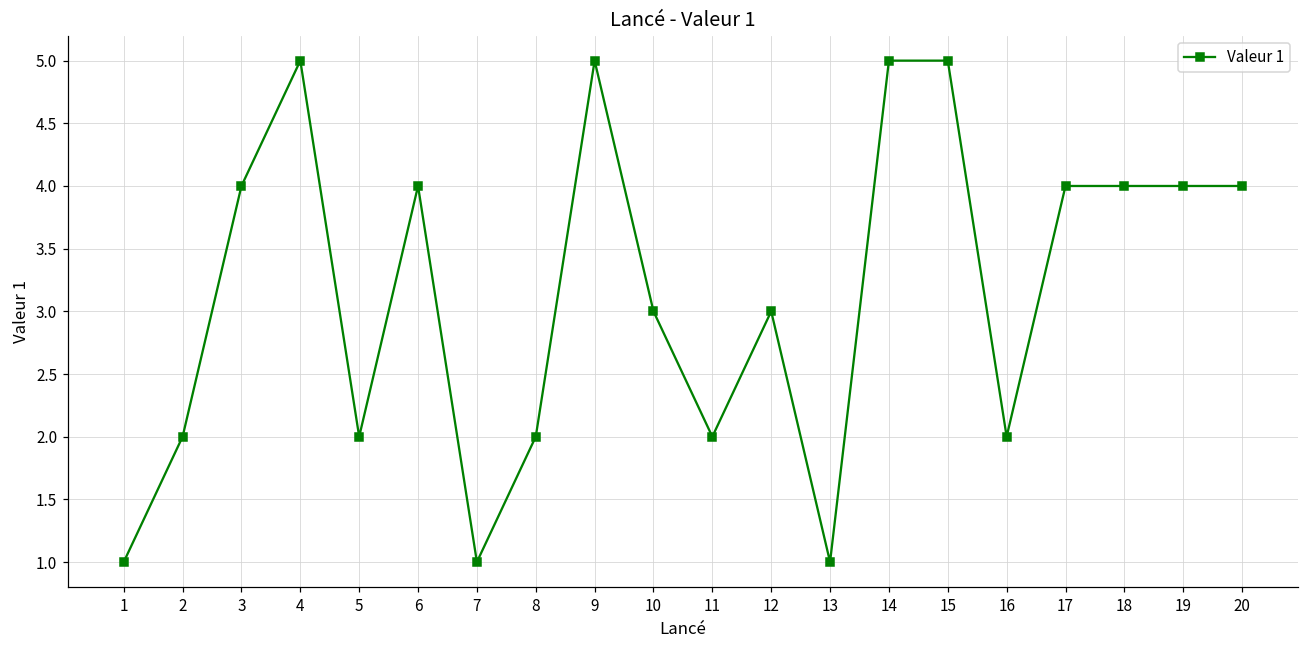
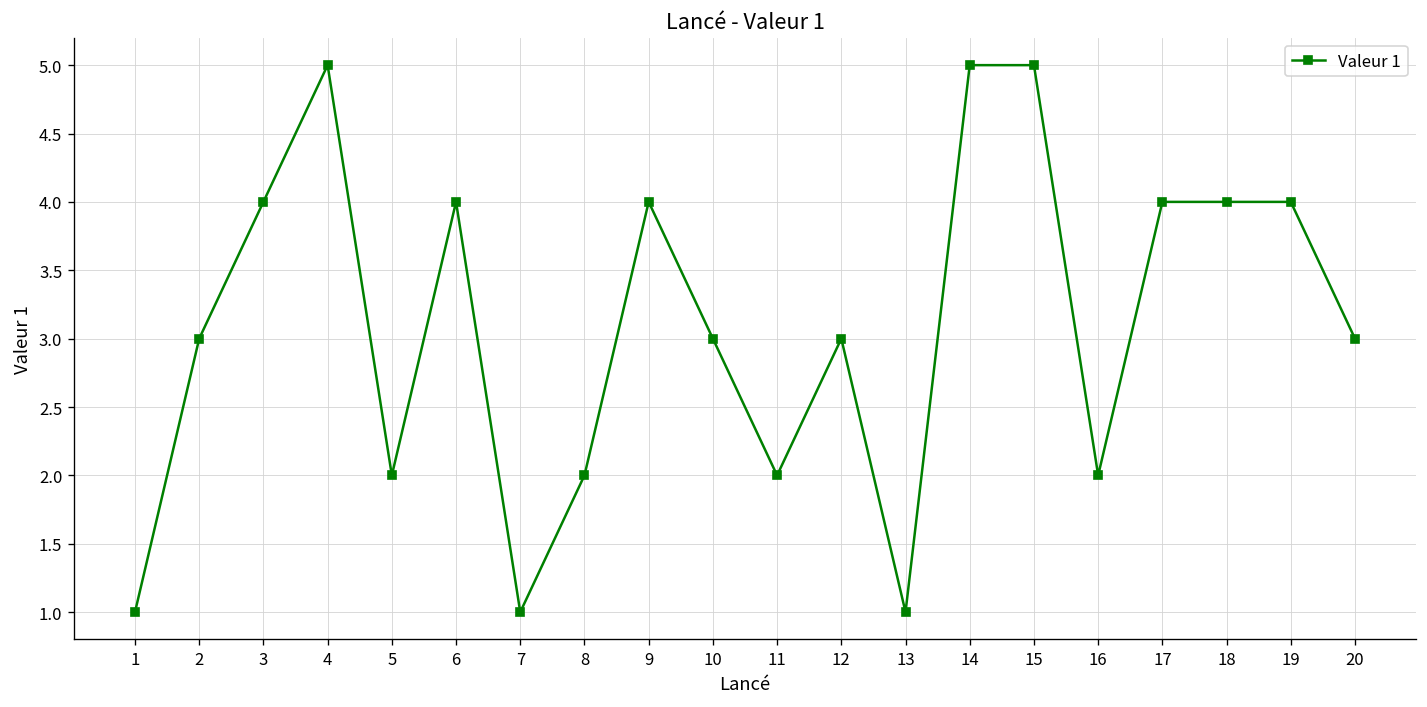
  {
    "1": 1,
-   "2": 2,
+   "2": 3,
    "3": 4,
    "4": 5,
    "5": 2,
    "6": 4,
    "7": 1,
    "8": 2,
-   "9": 5,
+   "9": 4,
    "10": 3,
    "11": 2,
    "12": 3,
    "13": 1,
    "14": 5,
    "15": 5,
    "16": 2,
    "17": 4,
    "18": 4,
    "19": 4,
-   "20": 4
+   "20": 3
  }
